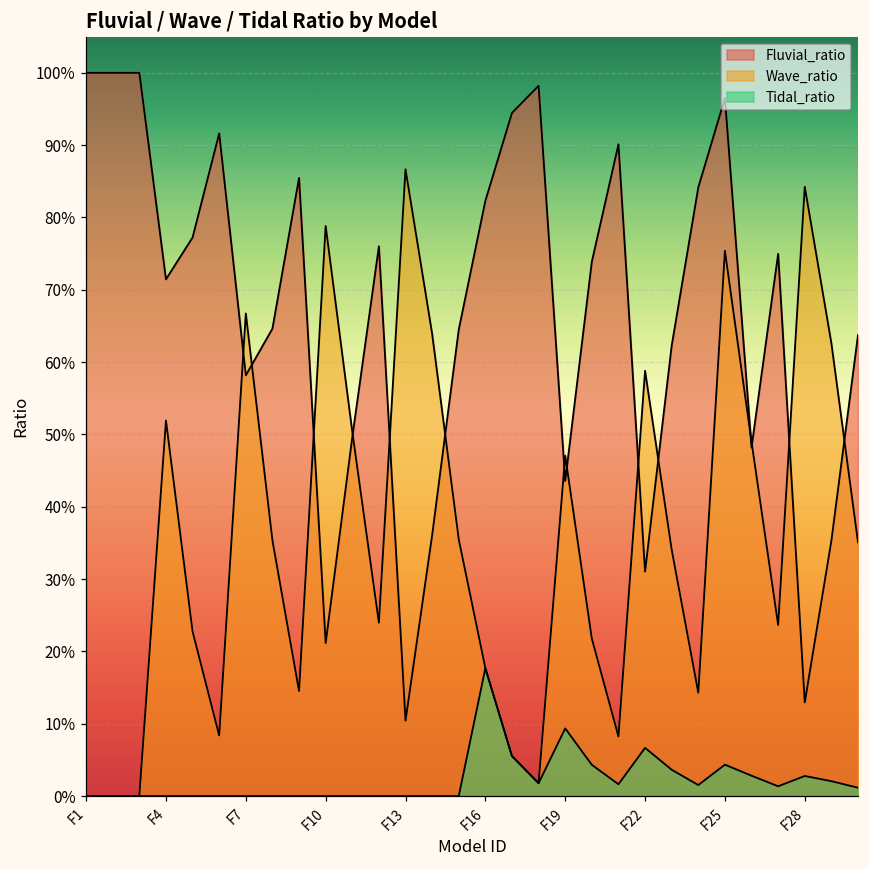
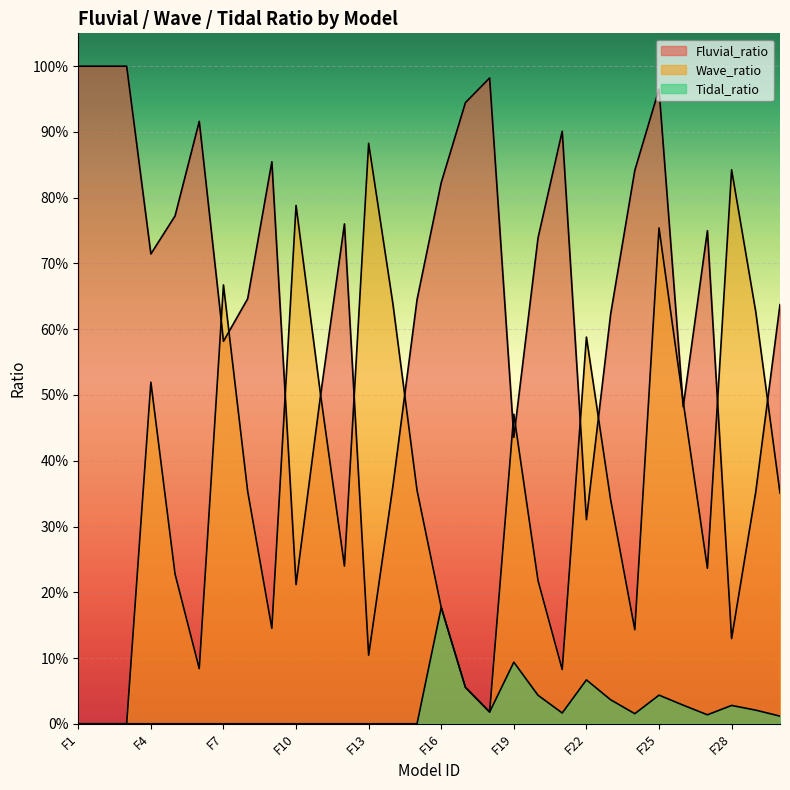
  {
    "Fluvial_ratio": {
      "F1": "100%",
      "F4": "71%",
      "F7": "58%",
      "F10": "21%",
      "F13": "10%",
      "F16": "82%",
      "F19": "44%",
      "F22": "31%",
      "F28": "13%"
    },
    "Wave_ratio": {
      "F4": "52%",
      "F7": "67%",
      "F10": "79%",
-     "F13": "87%",
+     "F13": "88%",
      "F19": "47%",
      "F22": "59%",
      "F25": "75%",
      "F28": "84%"
    },
    "Tidal_ratio": {
      "F4": "0%",
      "F7": "0%",
      "F10": "0%",
      "F13": "0%",
      "F19": "9%",
      "F22": "7%",
      "F25": "4%",
      "F28": "3%"
    }
  }
